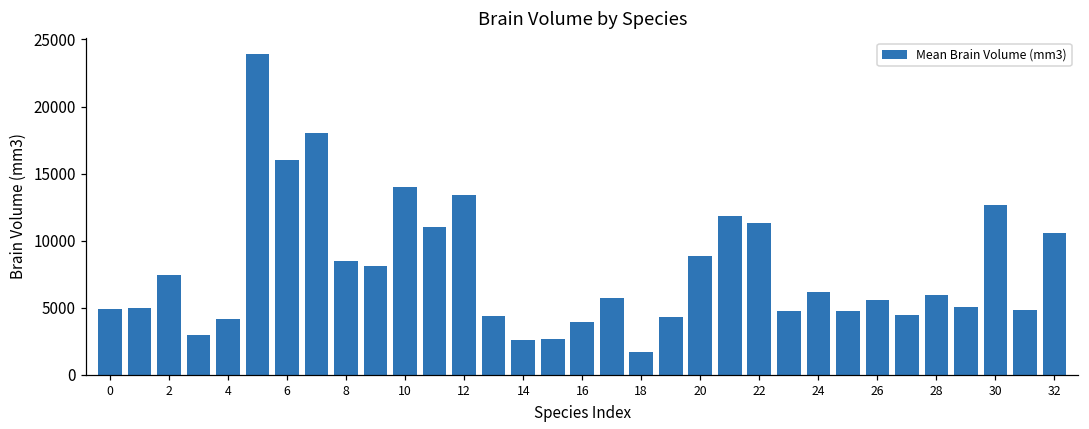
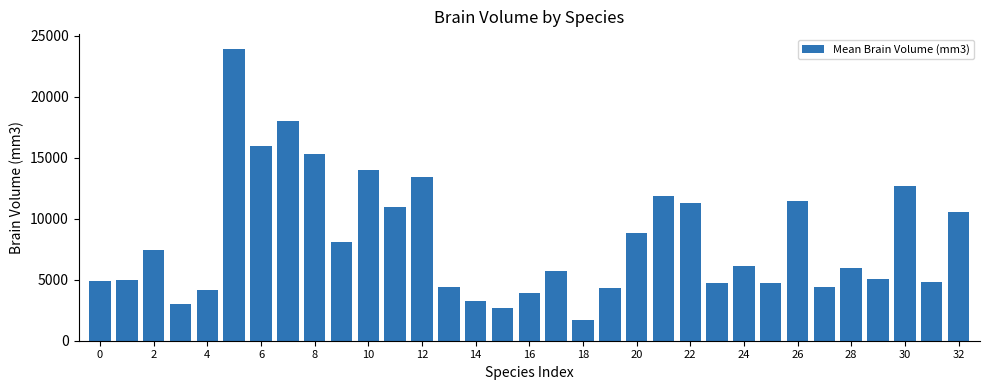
  {
    "0": 4900,
    "2": 7400,
    "4": 4200,
    "6": 16000,
-   "8": 8500,
+   "8": 15300,
    "10": 14000,
    "12": 13400,
-   "14": 2600,
+   "14": 3300,
    "16": 3900,
    "18": 1700,
    "20": 8900,
    "22": 11300,
    "24": 6100,
-   "26": 5600,
+   "26": 11500,
    "28": 6000,
    "30": 12700,
    "32": 10600
  }
